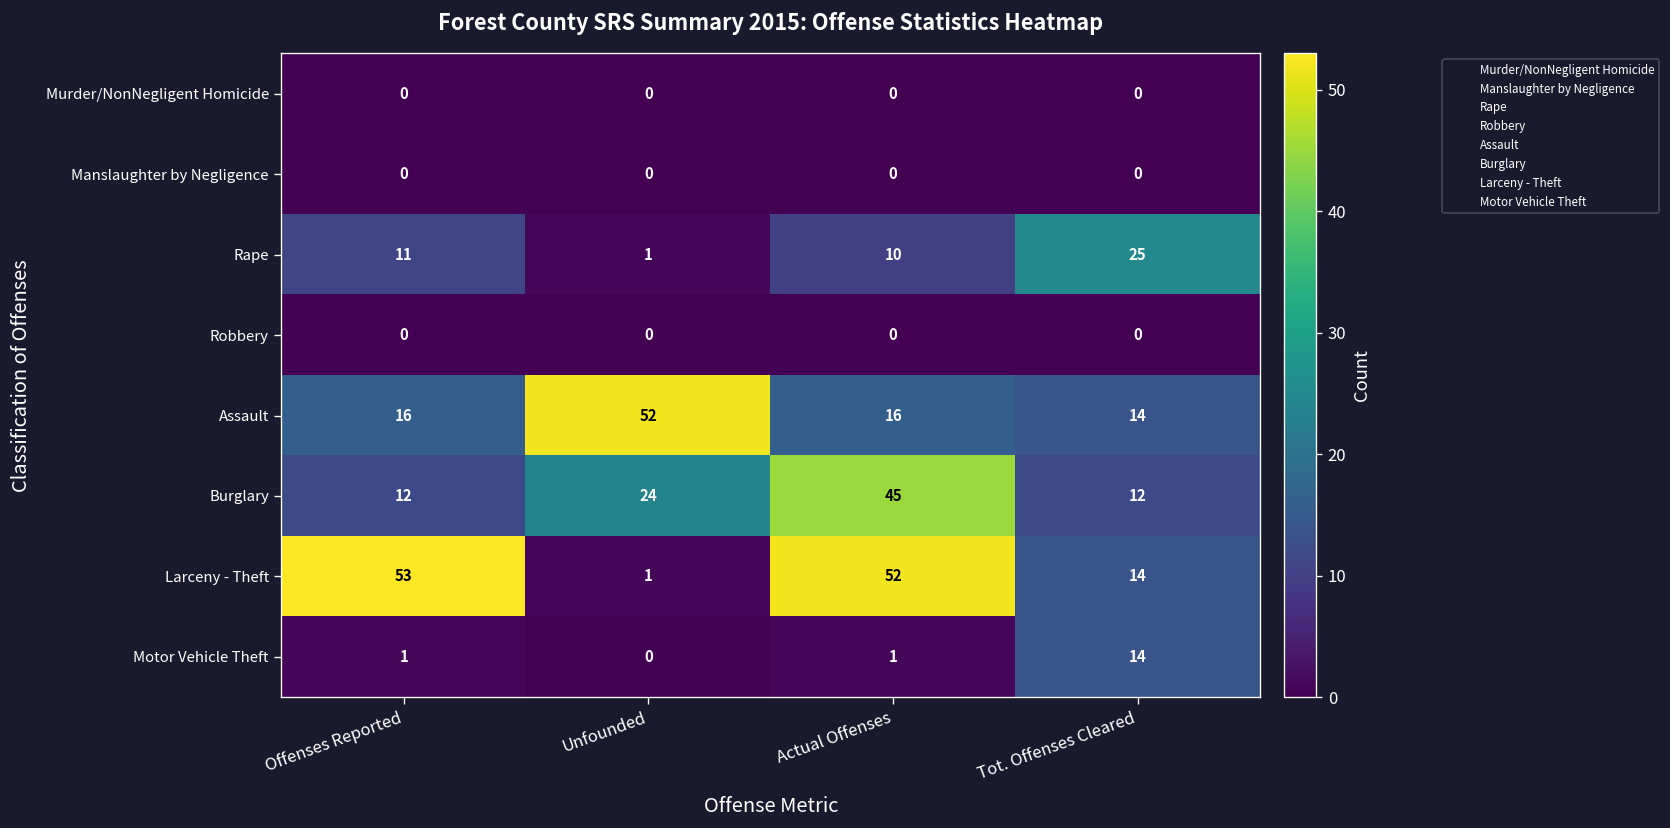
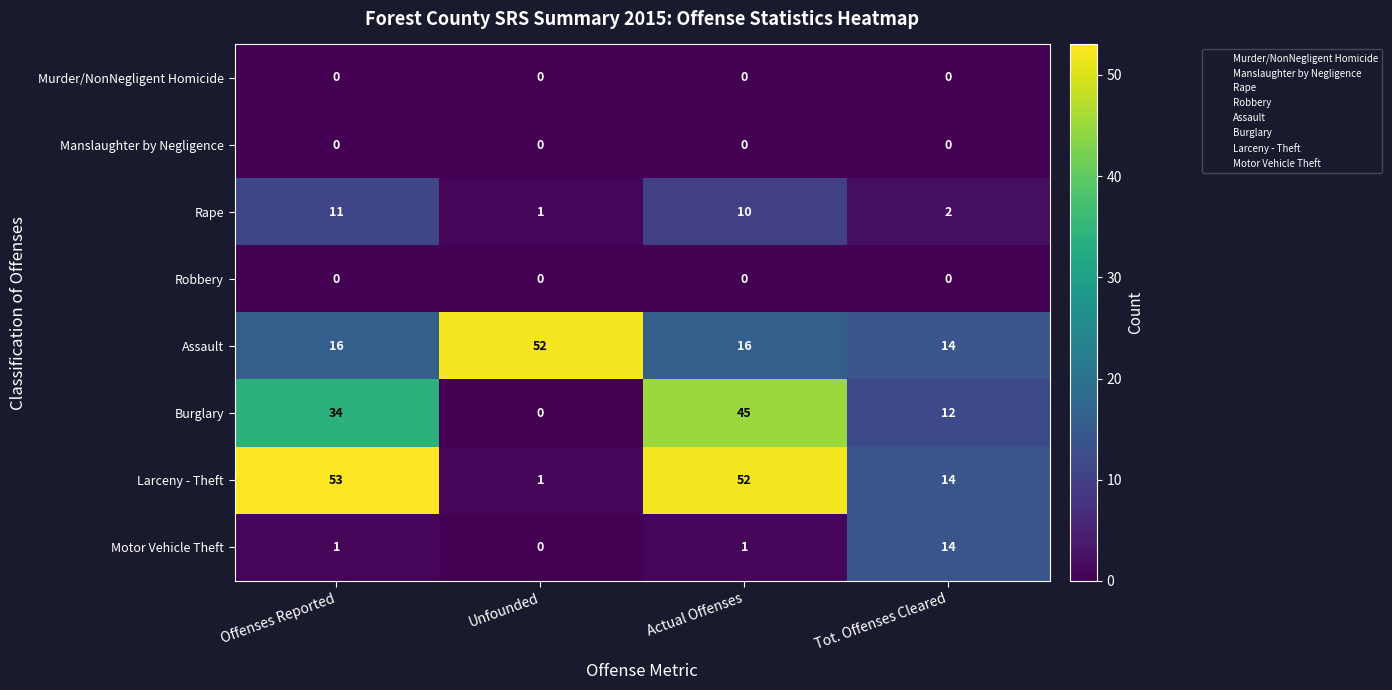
  {
    "Murder/NonNegligent Homicide": {
      "Offenses Reported": 0,
      "Unfounded": 0,
      "Actual Offenses": 0,
      "Tot. Offenses Cleared": 0
    },
    "Manslaughter by Negligence": {
      "Offenses Reported": 0,
      "Unfounded": 0,
      "Actual Offenses": 0,
      "Tot. Offenses Cleared": 0
    },
    "Rape": {
      "Offenses Reported": 11,
      "Unfounded": 1,
      "Actual Offenses": 10,
-     "Tot. Offenses Cleared": 25
+     "Tot. Offenses Cleared": 2
    },
    "Robbery": {
      "Offenses Reported": 0,
      "Unfounded": 0,
      "Actual Offenses": 0,
      "Tot. Offenses Cleared": 0
    },
    "Assault": {
      "Offenses Reported": 16,
      "Unfounded": 52,
      "Actual Offenses": 16,
      "Tot. Offenses Cleared": 14
    },
    "Burglary": {
-     "Offenses Reported": 12,
-     "Unfounded": 24,
+     "Offenses Reported": 34,
+     "Unfounded": 0,
      "Actual Offenses": 45,
      "Tot. Offenses Cleared": 12
    },
    "Larceny - Theft": {
      "Offenses Reported": 53,
      "Unfounded": 1,
      "Actual Offenses": 52,
      "Tot. Offenses Cleared": 14
    },
    "Motor Vehicle Theft": {
      "Offenses Reported": 1,
      "Unfounded": 0,
      "Actual Offenses": 1,
      "Tot. Offenses Cleared": 14
    }
  }
